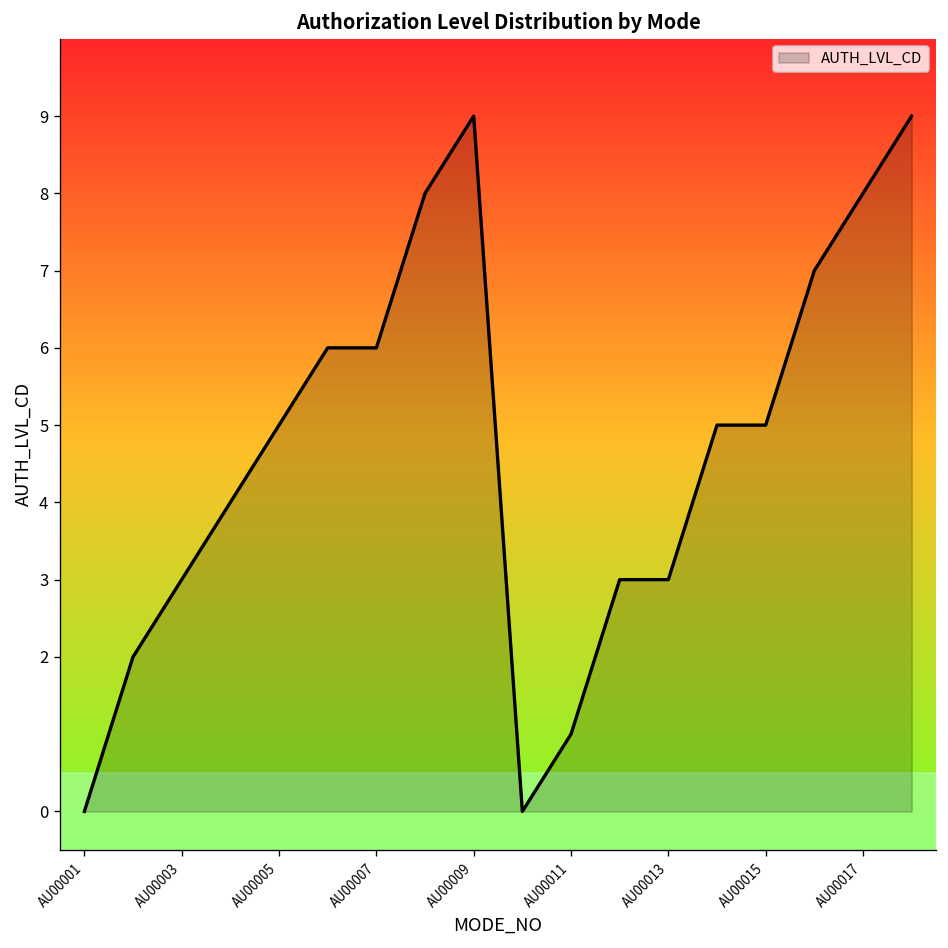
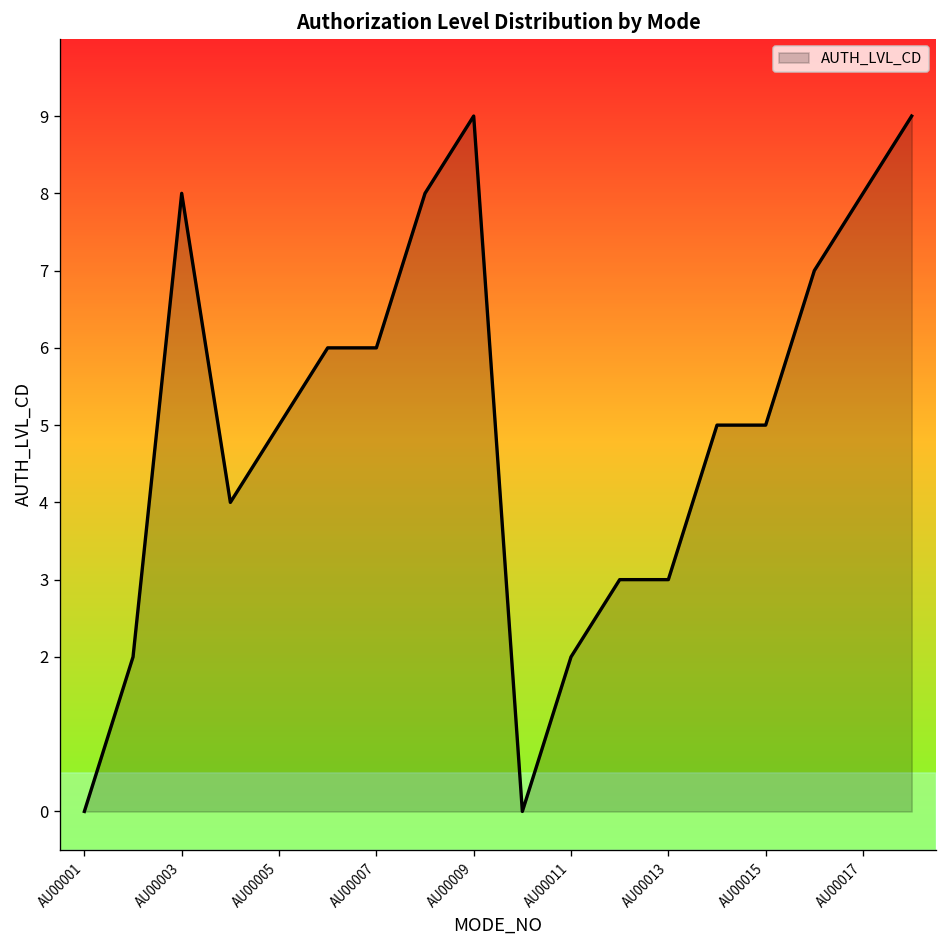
  {
-   "AU00003": 3,
+   "AU00003": 8,
    "AU00005": 5,
    "AU00007": 6,
    "AU00009": 9,
-   "AU00011": 1,
+   "AU00011": 2,
    "AU00013": 3,
    "AU00015": 5,
    "AU00017": 8
  }
